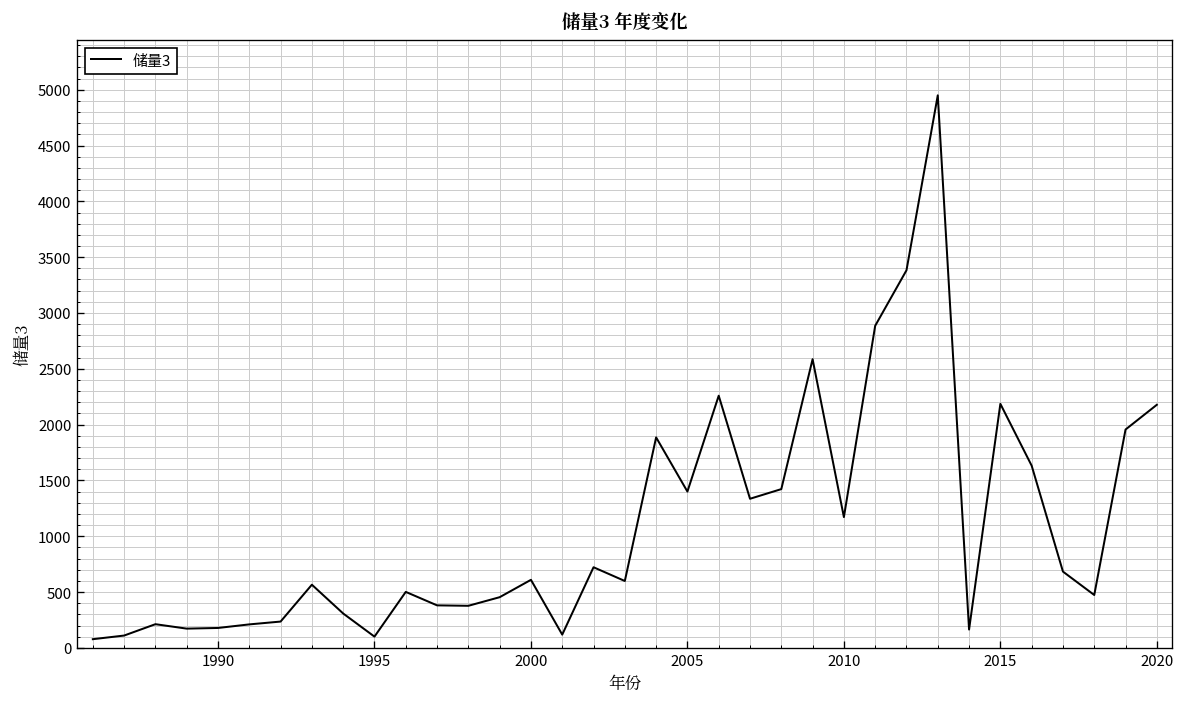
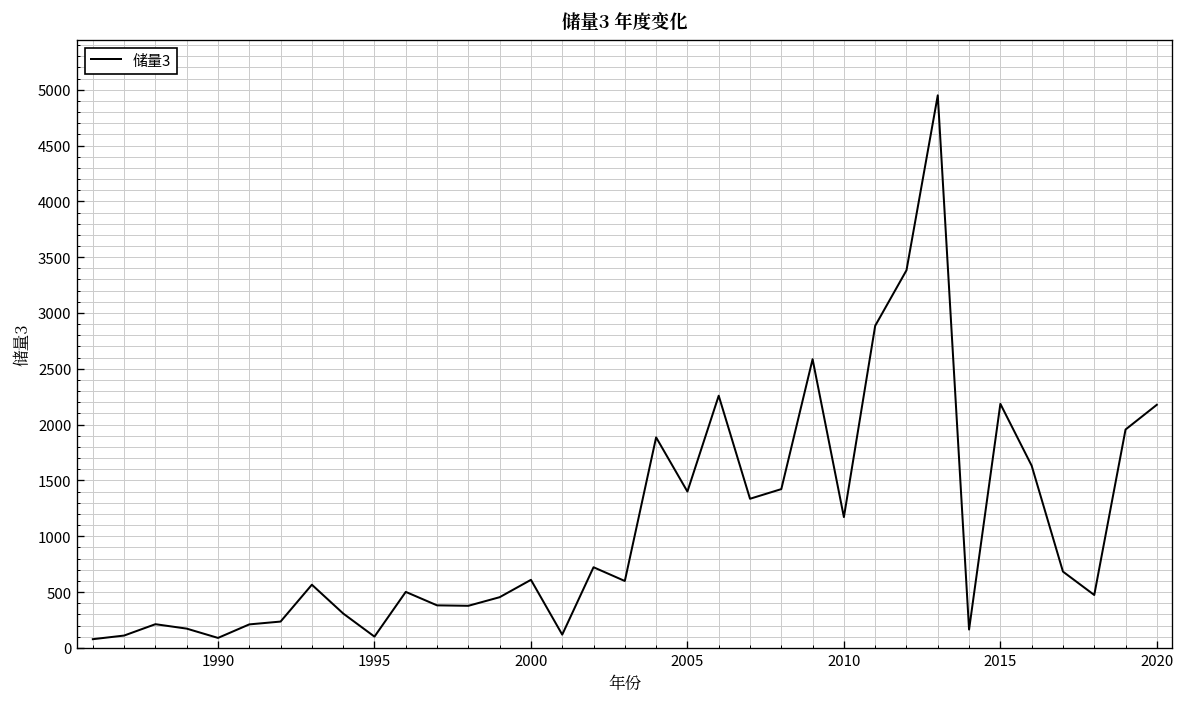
  {
-   "1990": 200,
+   "1990": 100,
    "1995": 100,
    "2000": 600,
    "2005": 1400,
    "2010": 1200,
    "2015": 2200,
    "2020": 2200
  }
